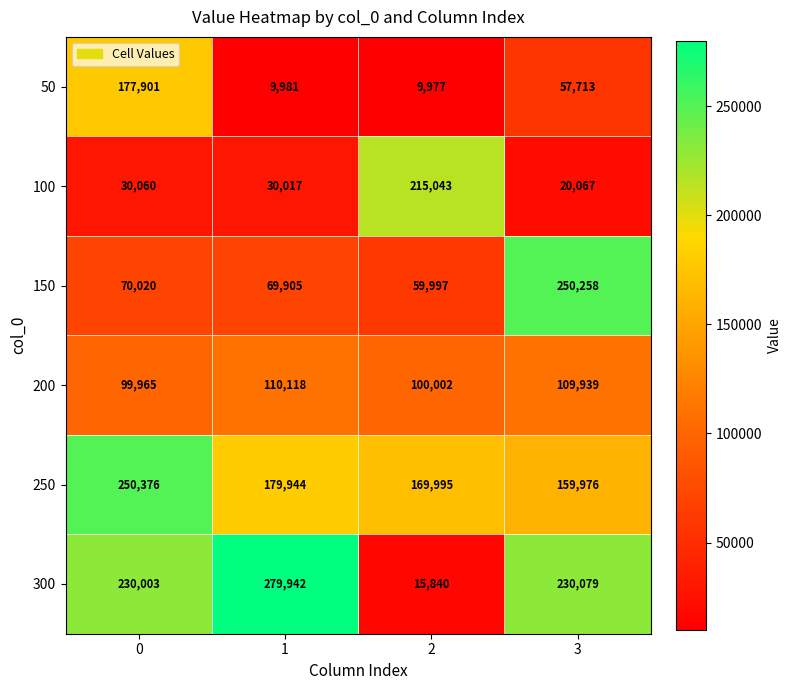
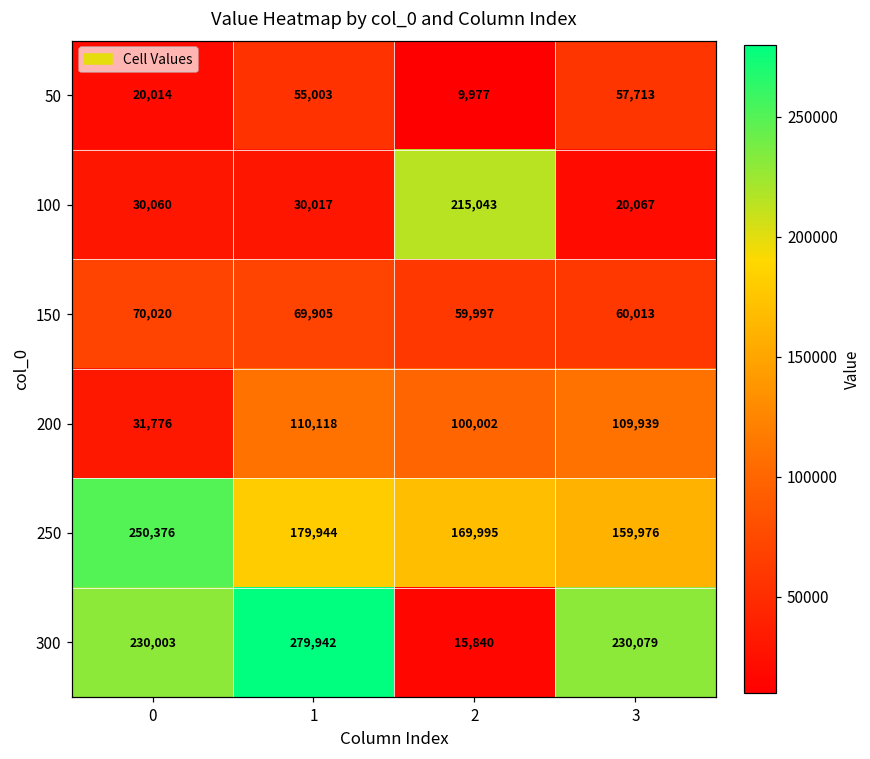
  {
    "50": {
-     "0": "177,901",
-     "1": "9,981",
+     "0": "20,014",
+     "1": "55,003",
      "2": "9,977",
      "3": "57,713"
    },
    "100": {
      "0": "30,060",
      "1": "30,017",
      "2": "215,043",
      "3": "20,067"
    },
    "150": {
      "0": "70,020",
      "1": "69,905",
      "2": "59,997",
-     "3": "250,258"
+     "3": "60,013"
    },
    "200": {
-     "0": "99,965",
+     "0": "31,776",
      "1": "110,118",
      "2": "100,002",
      "3": "109,939"
    },
    "250": {
      "0": "250,376",
      "1": "179,944",
      "2": "169,995",
      "3": "159,976"
    },
    "300": {
      "0": "230,003",
      "1": "279,942",
      "2": "15,840",
      "3": "230,079"
    }
  }
